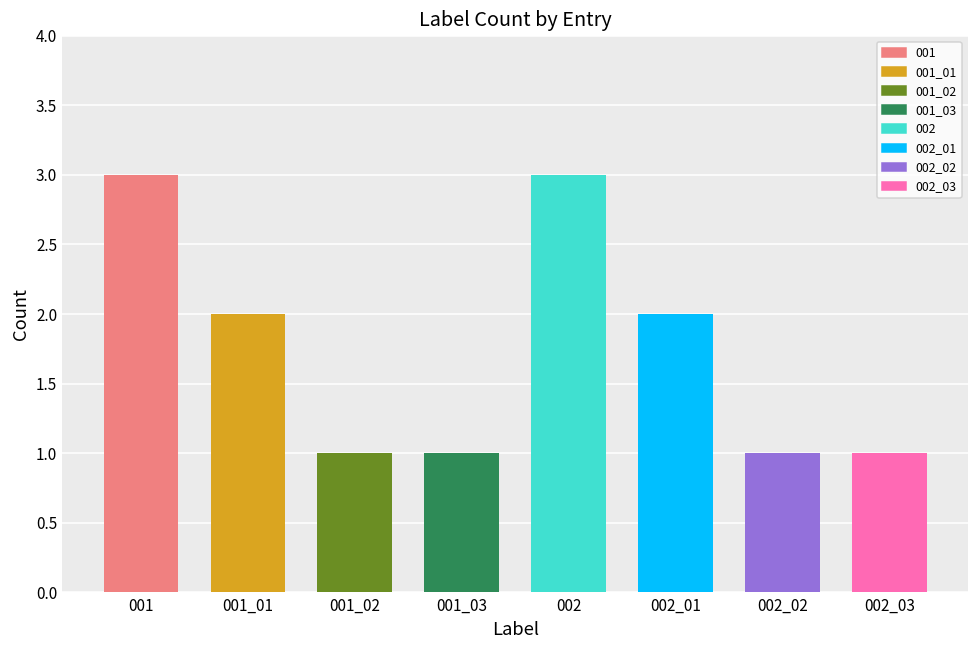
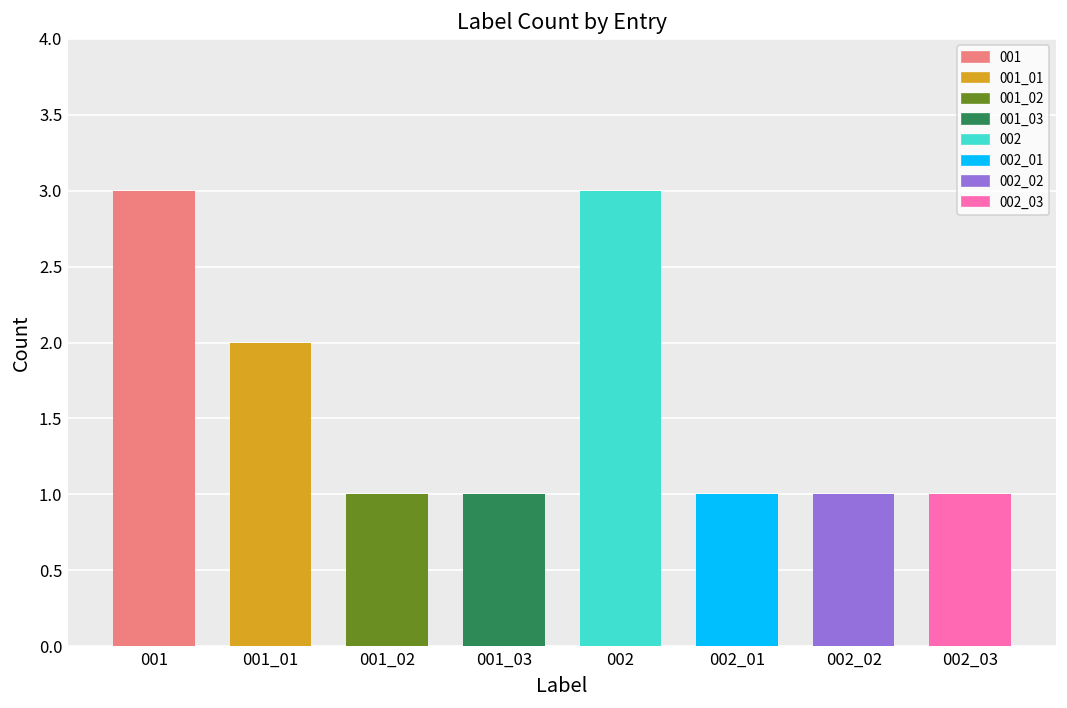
  {
    "001": 3,
    "001_01": 2,
    "001_02": 1,
    "001_03": 1,
    "002": 3,
-   "002_01": 2,
+   "002_01": 1,
    "002_02": 1,
    "002_03": 1
  }
